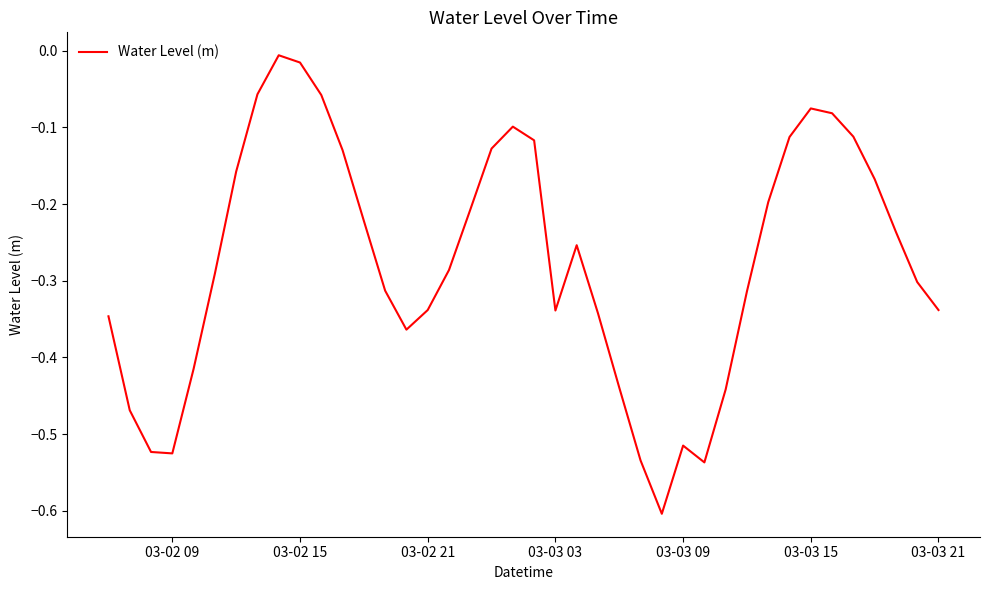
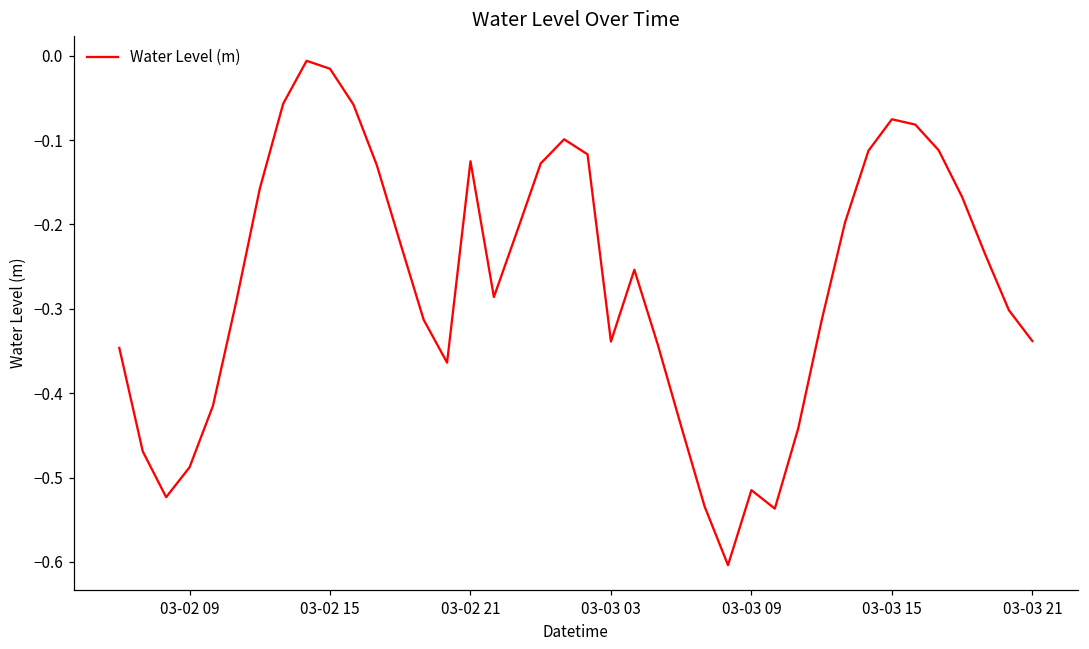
  {
-   "03-02 09": -0.53,
+   "03-02 09": -0.49,
    "03-02 15": -0.02,
-   "03-02 21": -0.34,
+   "03-02 21": -0.13,
    "03-03 03": -0.34,
    "03-03 09": -0.51,
    "03-03 15": -0.08,
    "03-03 21": -0.34
  }
